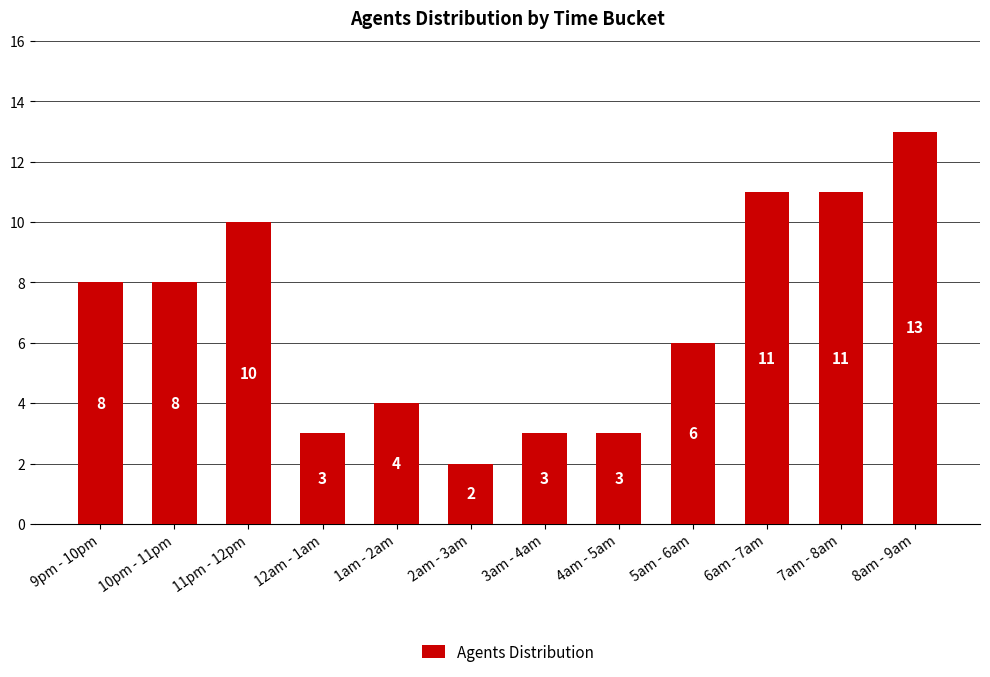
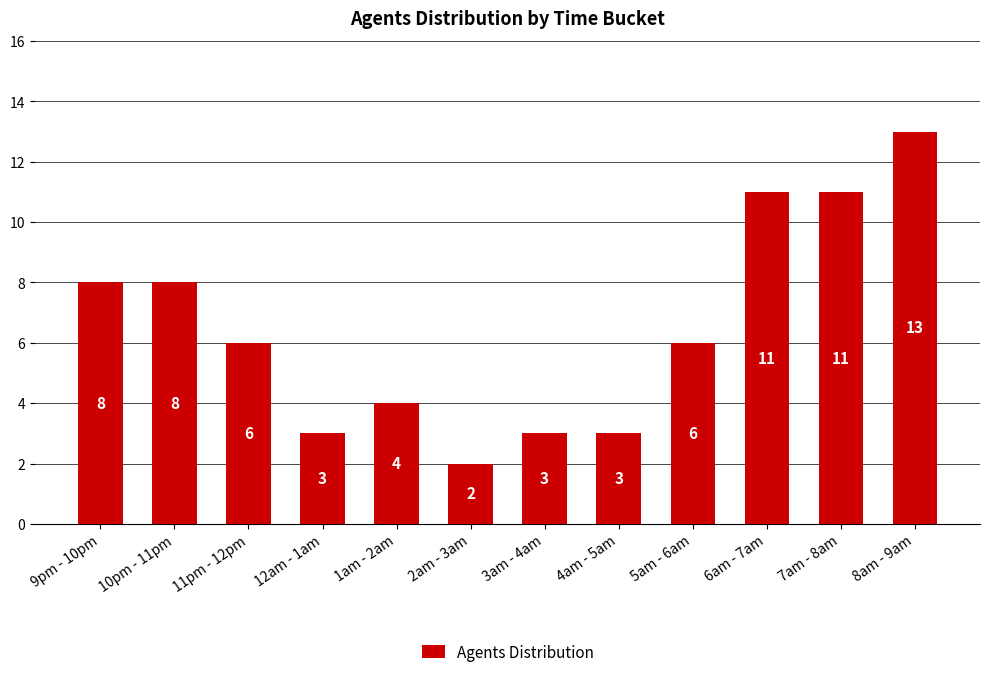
  {
    "9pm - 10pm": 8,
    "10pm - 11pm": 8,
-   "11pm - 12pm": 10,
+   "11pm - 12pm": 6,
    "12am - 1am": 3,
    "1am - 2am": 4,
    "2am - 3am": 2,
    "3am - 4am": 3,
    "4am - 5am": 3,
    "5am - 6am": 6,
    "6am - 7am": 11,
    "7am - 8am": 11,
    "8am - 9am": 13
  }
